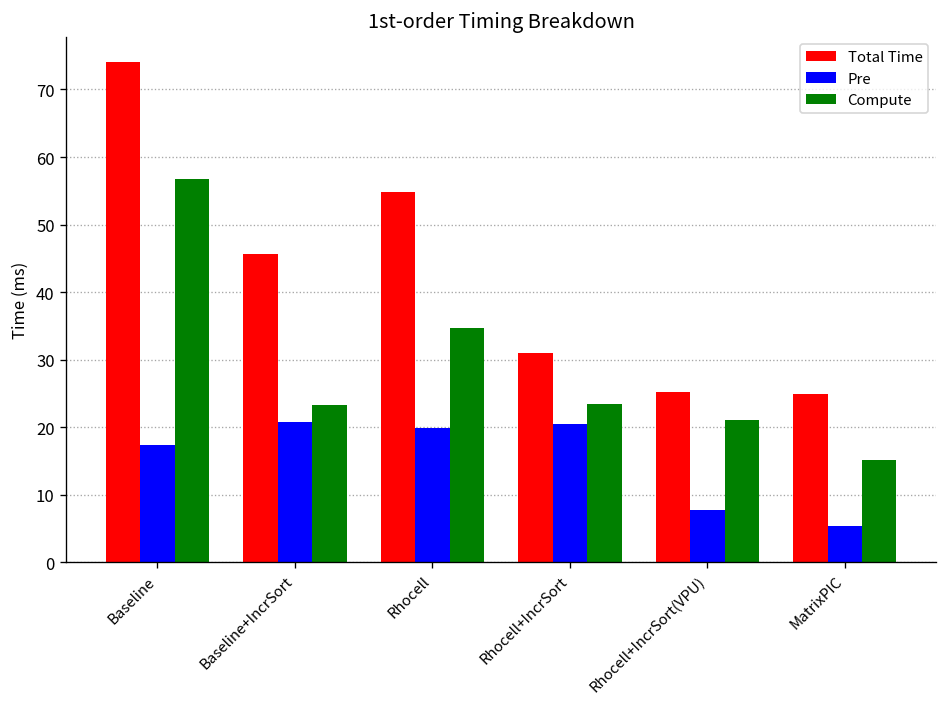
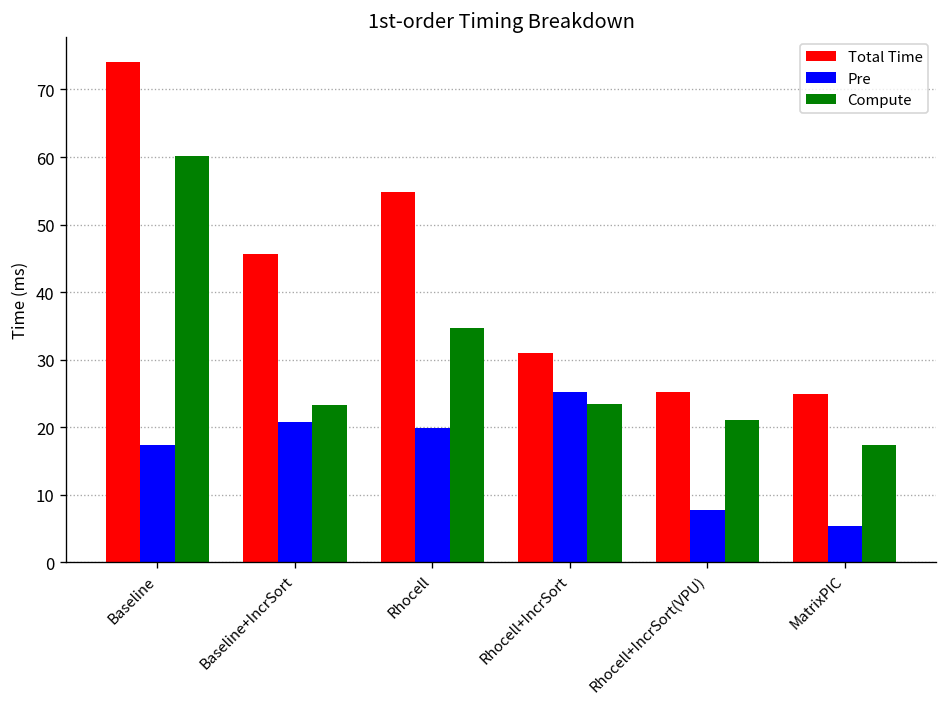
  {
    "Total Time": {
      "Baseline": 74,
      "Baseline+IncrSort": 46,
      "Rhocell": 55,
      "Rhocell+IncrSort": 31,
      "Rhocell+IncrSort(VPU)": 25,
      "MatrixPIC": 25
    },
    "Pre": {
      "Baseline": 17,
      "Baseline+IncrSort": 21,
      "Rhocell": 20,
-     "Rhocell+IncrSort": 20,
+     "Rhocell+IncrSort": 25,
      "Rhocell+IncrSort(VPU)": 8,
      "MatrixPIC": 5
    },
    "Compute": {
-     "Baseline": 57,
+     "Baseline": 60,
      "Baseline+IncrSort": 23,
      "Rhocell": 35,
      "Rhocell+IncrSort": 23,
      "Rhocell+IncrSort(VPU)": 21,
-     "MatrixPIC": 15
+     "MatrixPIC": 17
    }
  }
